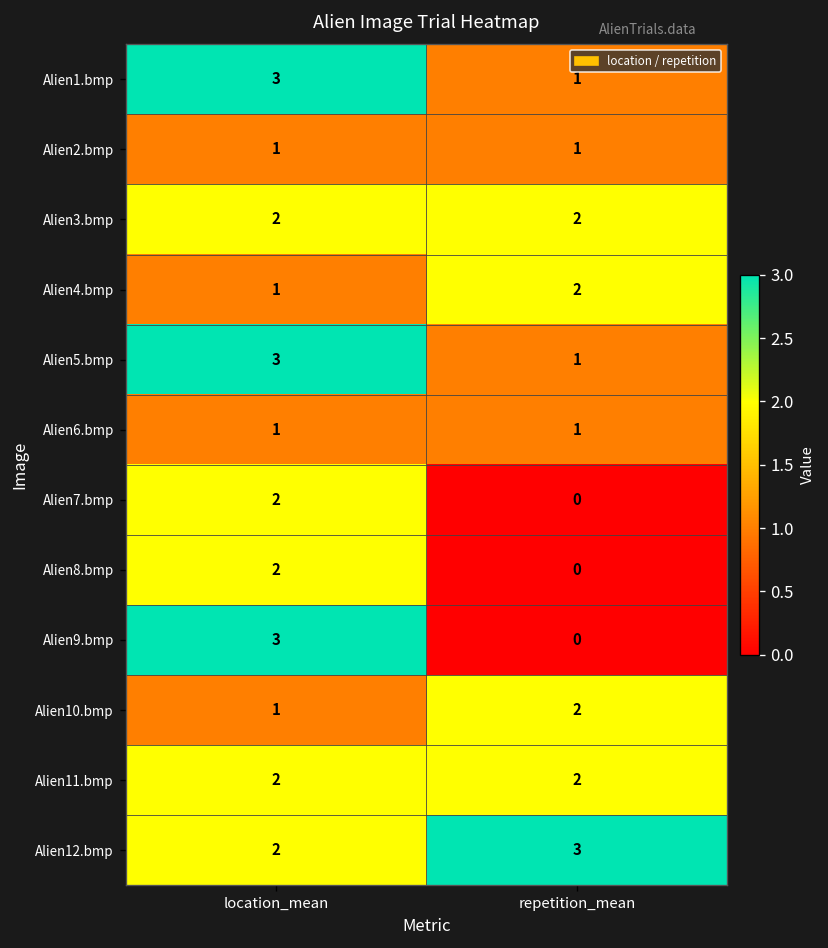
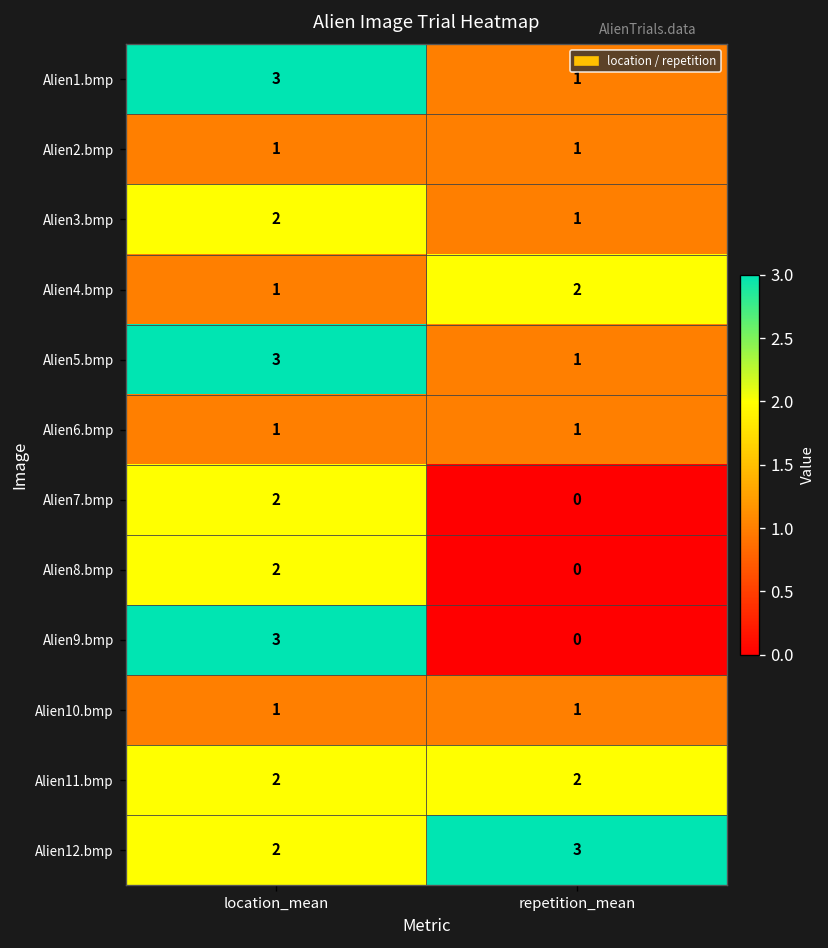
  {
    "Alien1.bmp": {
      "location_mean": 3
    },
    "Alien2.bmp": {
      "location_mean": 1,
      "repetition_mean": 1
    },
    "Alien3.bmp": {
      "location_mean": 2,
-     "repetition_mean": 2
+     "repetition_mean": 1
    },
    "Alien4.bmp": {
      "location_mean": 1,
      "repetition_mean": 2
    },
    "Alien5.bmp": {
      "location_mean": 3,
      "repetition_mean": 1
    },
    "Alien6.bmp": {
      "location_mean": 1,
      "repetition_mean": 1
    },
    "Alien7.bmp": {
      "location_mean": 2,
      "repetition_mean": 0
    },
    "Alien8.bmp": {
      "location_mean": 2,
      "repetition_mean": 0
    },
    "Alien9.bmp": {
      "location_mean": 3,
      "repetition_mean": 0
    },
    "Alien10.bmp": {
      "location_mean": 1,
-     "repetition_mean": 2
+     "repetition_mean": 1
    },
    "Alien11.bmp": {
      "location_mean": 2,
      "repetition_mean": 2
    },
    "Alien12.bmp": {
      "location_mean": 2,
      "repetition_mean": 3
    }
  }
